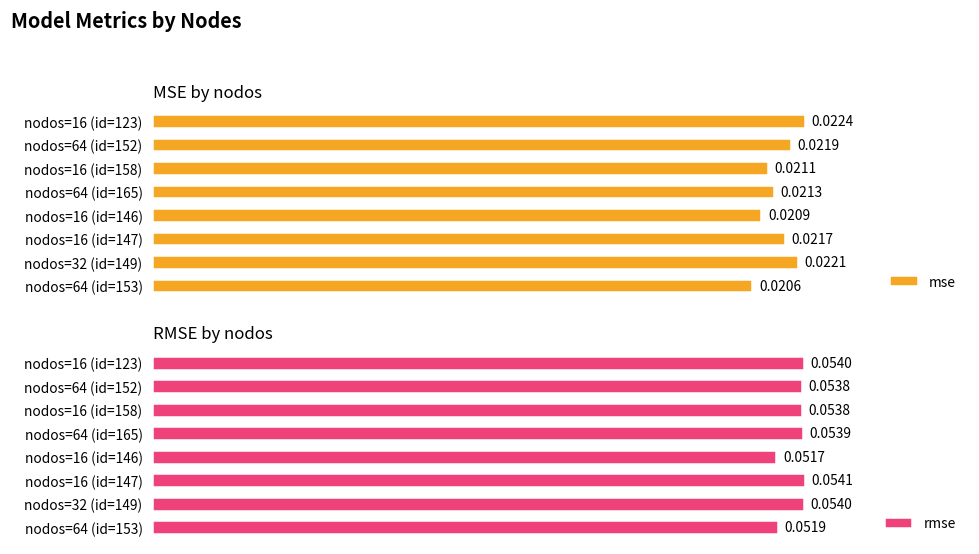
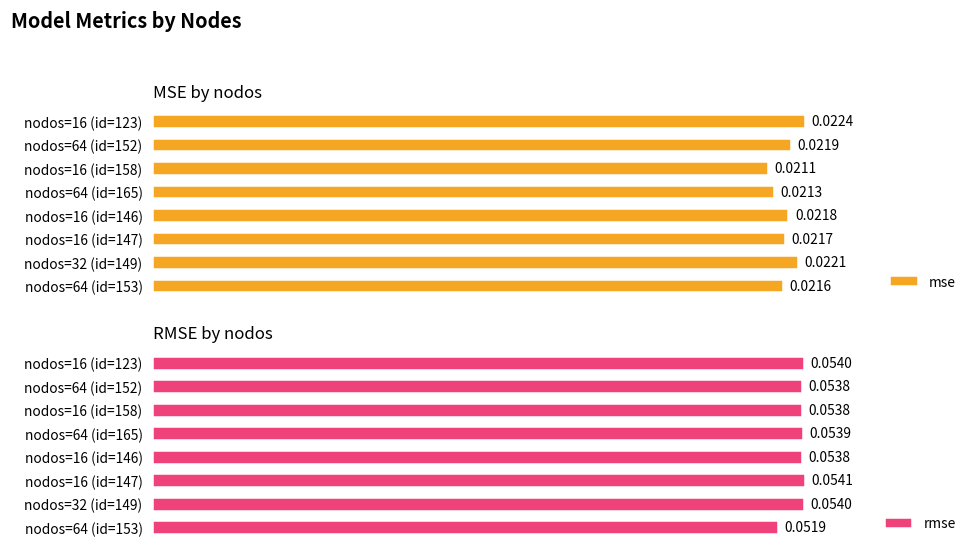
  {
    "MSE by nodos": {
      "nodos=16 (id=123)": 0.0224,
      "nodos=64 (id=152)": 0.0219,
      "nodos=16 (id=158)": 0.0211,
      "nodos=64 (id=165)": 0.0213,
-     "nodos=16 (id=146)": 0.0209,
+     "nodos=16 (id=146)": 0.0218,
      "nodos=16 (id=147)": 0.0217,
      "nodos=32 (id=149)": 0.0221,
-     "nodos=64 (id=153)": 0.0206
+     "nodos=64 (id=153)": 0.0216
    },
    "RMSE by nodos": {
      "nodos=16 (id=123)": 0.0540,
      "nodos=64 (id=152)": 0.0538,
      "nodos=16 (id=158)": 0.0538,
      "nodos=64 (id=165)": 0.0539,
-     "nodos=16 (id=146)": 0.0517,
+     "nodos=16 (id=146)": 0.0538,
      "nodos=16 (id=147)": 0.0541,
      "nodos=32 (id=149)": 0.0540,
      "nodos=64 (id=153)": 0.0519
    }
  }
